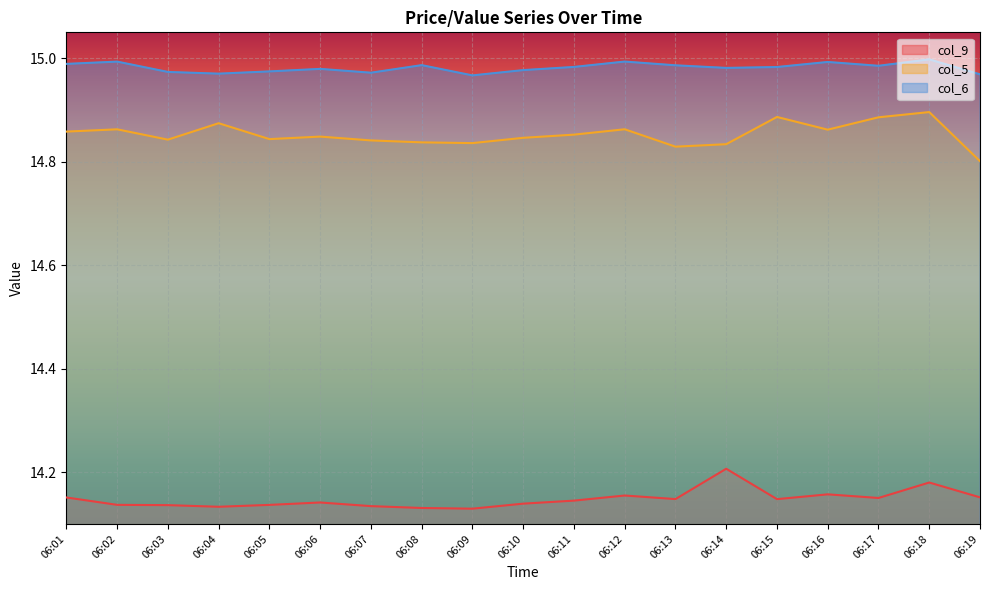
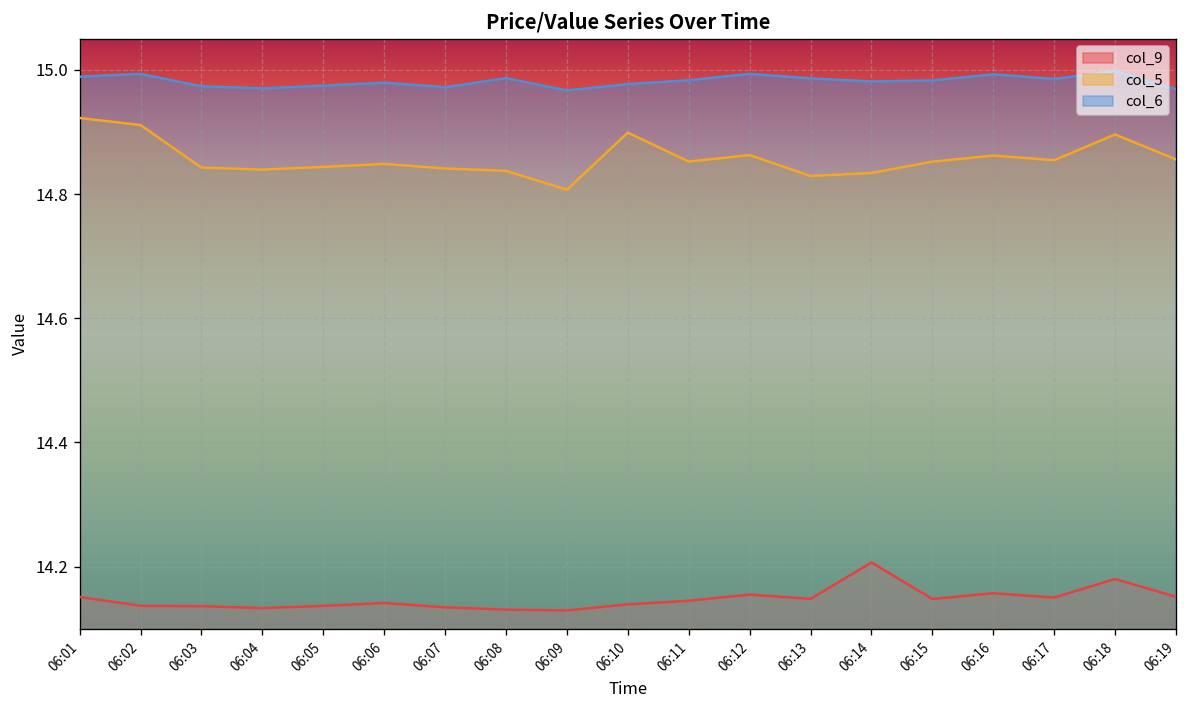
  {
    "col_9": {
      "06:01": 14.15,
      "06:02": 14.14,
      "06:03": 14.14,
      "06:04": 14.13,
      "06:05": 14.14,
      "06:06": 14.14,
      "06:07": 14.13,
      "06:08": 14.13,
      "06:09": 14.13,
      "06:10": 14.14,
      "06:11": 14.15,
      "06:12": 14.15,
      "06:13": 14.15,
      "06:14": 14.21,
      "06:15": 14.15,
      "06:16": 14.16,
      "06:17": 14.15,
      "06:18": 14.18,
      "06:19": 14.15
    },
    "col_5": {
-     "06:01": 14.86,
-     "06:02": 14.86,
+     "06:01": 14.92,
+     "06:02": 14.91,
      "06:03": 14.84,
-     "06:04": 14.87,
+     "06:04": 14.84,
      "06:05": 14.84,
      "06:06": 14.85,
      "06:07": 14.84,
      "06:08": 14.84,
-     "06:09": 14.84,
-     "06:10": 14.85,
+     "06:09": 14.81,
+     "06:10": 14.90,
      "06:11": 14.85,
      "06:12": 14.86,
      "06:13": 14.83,
      "06:14": 14.83,
-     "06:15": 14.89,
+     "06:15": 14.85,
      "06:16": 14.86,
-     "06:17": 14.89,
+     "06:17": 14.85,
      "06:18": 14.90,
-     "06:19": 14.80
+     "06:19": 14.86
    },
    "col_6": {
      "06:01": 14.99,
      "06:02": 14.99,
      "06:03": 14.97,
      "06:04": 14.97,
      "06:05": 14.97,
      "06:06": 14.98,
      "06:07": 14.97,
      "06:08": 14.99,
      "06:09": 14.97,
      "06:10": 14.98,
      "06:11": 14.98,
      "06:12": 14.99,
      "06:13": 14.99,
      "06:14": 14.98,
      "06:15": 14.98,
      "06:16": 14.99,
      "06:17": 14.99,
      "06:19": 14.97
    }
  }
